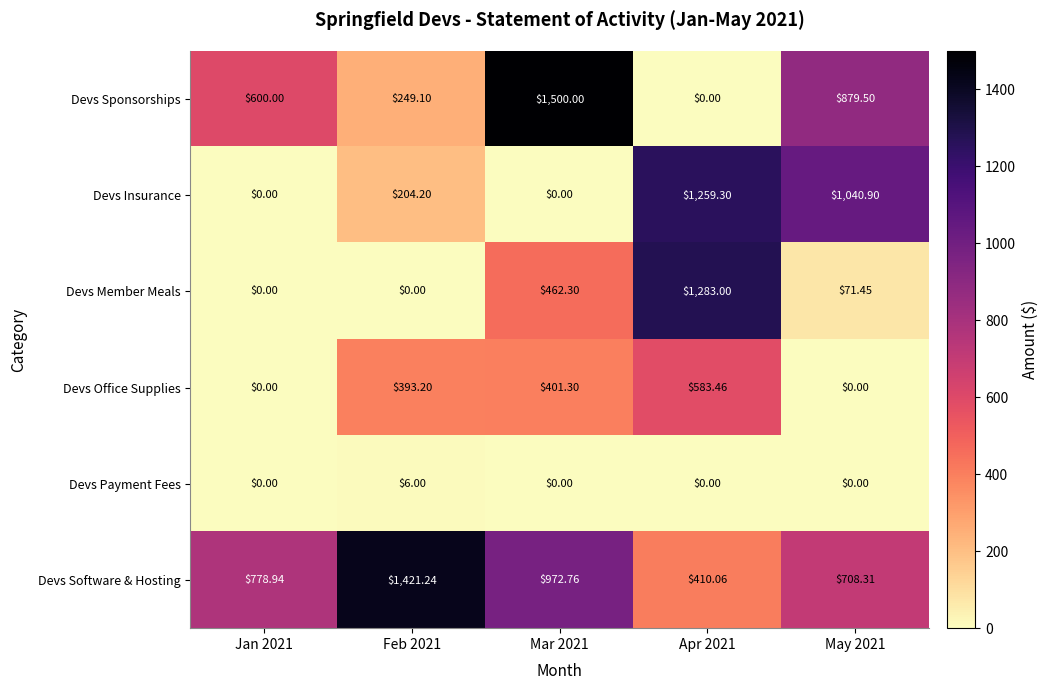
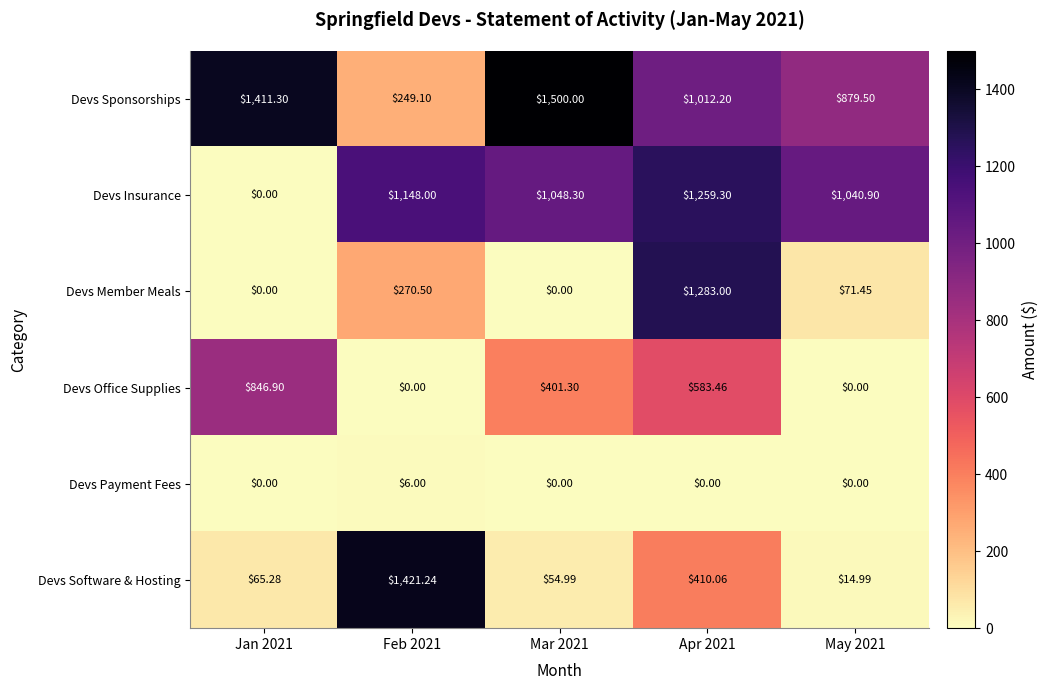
  {
    "Devs Sponsorships": {
-     "Jan 2021": "$600.00",
+     "Jan 2021": "$1,411.30",
      "Feb 2021": "$249.10",
      "Mar 2021": "$1,500.00",
-     "Apr 2021": "$0.00",
+     "Apr 2021": "$1,012.20",
      "May 2021": "$879.50"
    },
    "Devs Insurance": {
      "Jan 2021": "$0.00",
-     "Feb 2021": "$204.20",
-     "Mar 2021": "$0.00",
+     "Feb 2021": "$1,148.00",
+     "Mar 2021": "$1,048.30",
      "Apr 2021": "$1,259.30",
      "May 2021": "$1,040.90"
    },
    "Devs Member Meals": {
      "Jan 2021": "$0.00",
-     "Feb 2021": "$0.00",
-     "Mar 2021": "$462.30",
+     "Feb 2021": "$270.50",
+     "Mar 2021": "$0.00",
      "Apr 2021": "$1,283.00",
      "May 2021": "$71.45"
    },
    "Devs Office Supplies": {
-     "Jan 2021": "$0.00",
-     "Feb 2021": "$393.20",
+     "Jan 2021": "$846.90",
+     "Feb 2021": "$0.00",
      "Mar 2021": "$401.30",
      "Apr 2021": "$583.46",
      "May 2021": "$0.00"
    },
    "Devs Payment Fees": {
      "Jan 2021": "$0.00",
      "Feb 2021": "$6.00",
      "Mar 2021": "$0.00",
      "Apr 2021": "$0.00",
      "May 2021": "$0.00"
    },
    "Devs Software & Hosting": {
-     "Jan 2021": "$778.94",
+     "Jan 2021": "$65.28",
      "Feb 2021": "$1,421.24",
-     "Mar 2021": "$972.76",
+     "Mar 2021": "$54.99",
      "Apr 2021": "$410.06",
-     "May 2021": "$708.31"
+     "May 2021": "$14.99"
    }
  }
